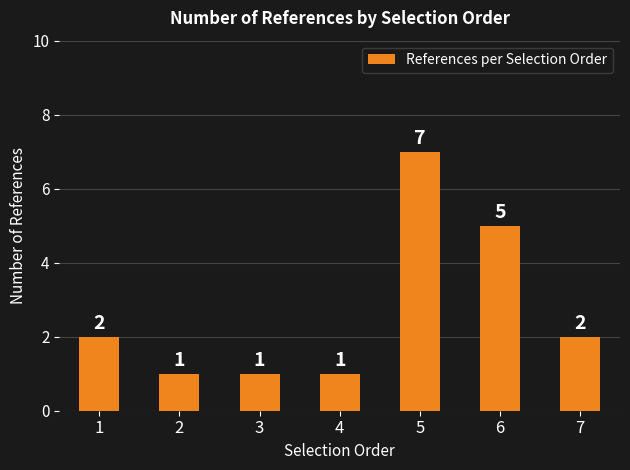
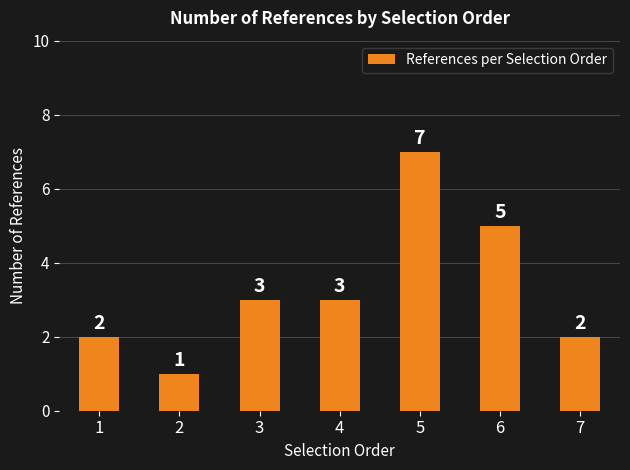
  {
    "1": 2,
    "2": 1,
-   "3": 1,
-   "4": 1,
+   "3": 3,
+   "4": 3,
    "5": 7,
    "6": 5,
    "7": 2
  }
